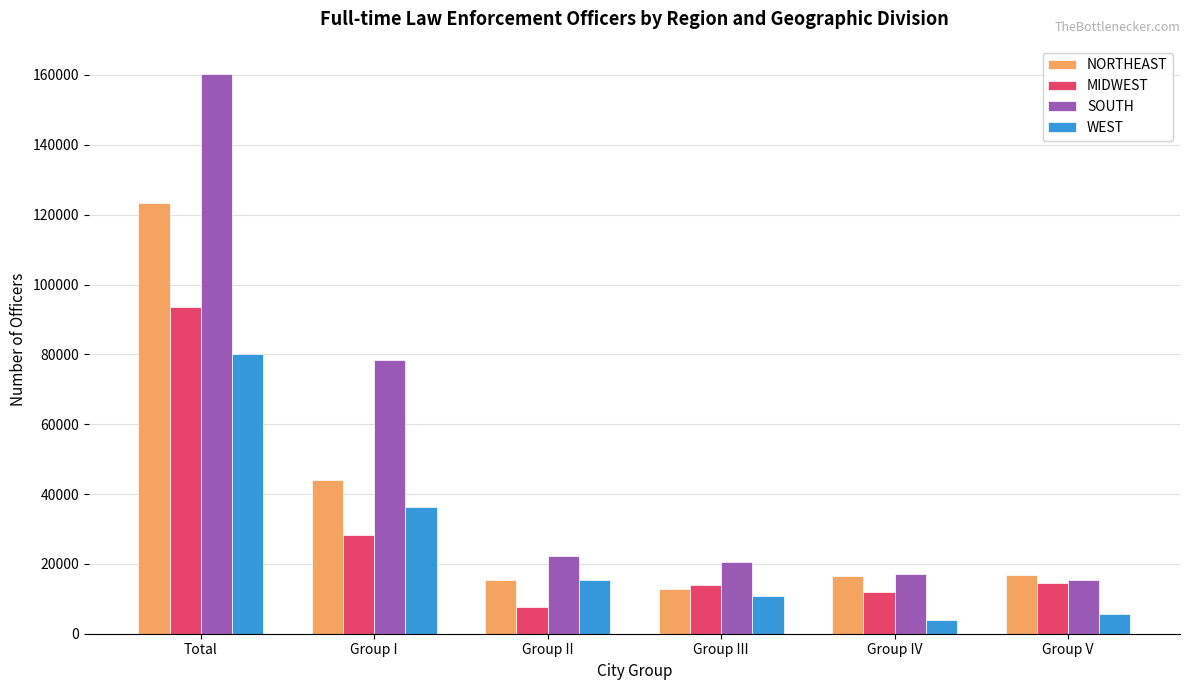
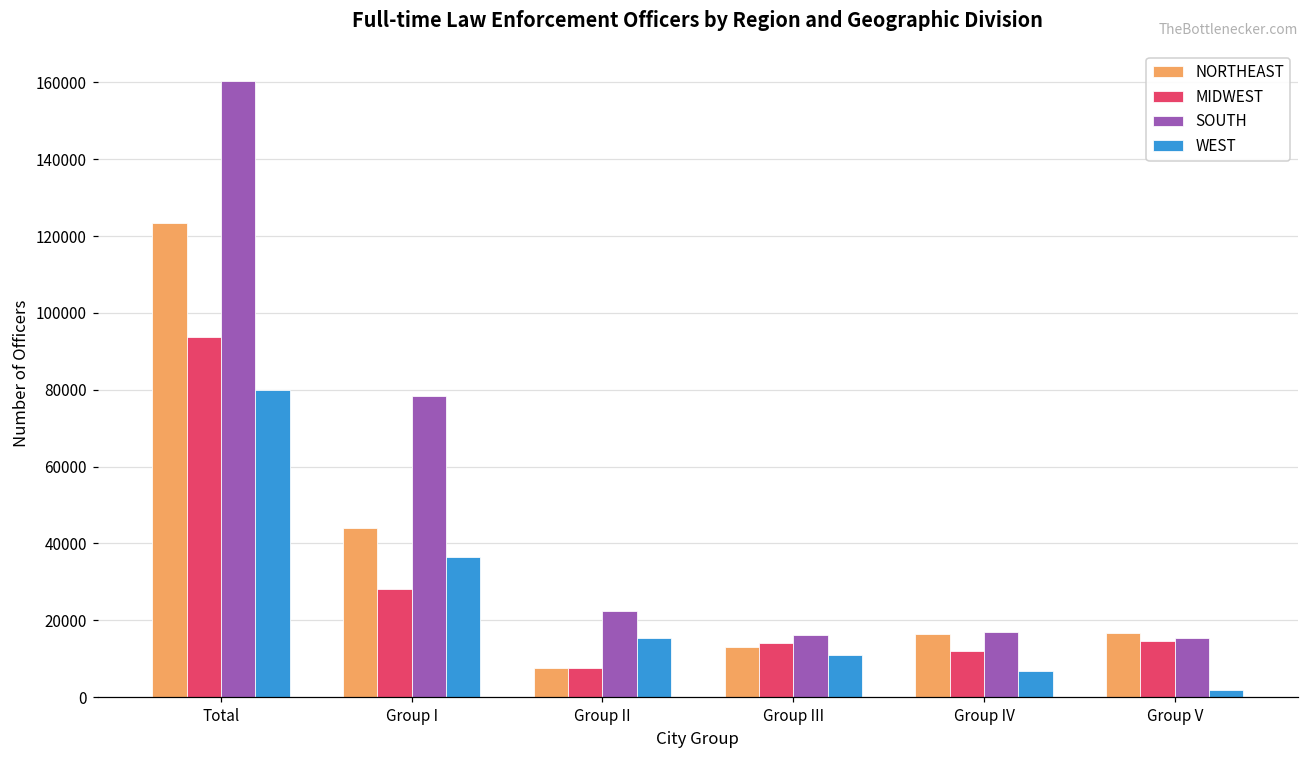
  {
    "NORTHEAST": {
      "Total": 123000,
      "Group I": 44000,
-     "Group II": 15000,
+     "Group II": 8000,
      "Group III": 13000,
      "Group IV": 16000,
      "Group V": 17000
    },
    "MIDWEST": {
      "Total": 94000,
      "Group I": 28000,
      "Group II": 8000,
      "Group III": 14000,
      "Group IV": 12000,
      "Group V": 15000
    },
    "SOUTH": {
      "Total": 160000,
      "Group I": 78000,
      "Group II": 22000,
-     "Group III": 21000,
+     "Group III": 16000,
      "Group IV": 17000,
      "Group V": 16000
    },
    "WEST": {
      "Total": 80000,
      "Group I": 36000,
      "Group II": 15000,
      "Group III": 11000,
-     "Group IV": 4000,
-     "Group V": 6000
+     "Group IV": 7000,
+     "Group V": 2000
    }
  }
